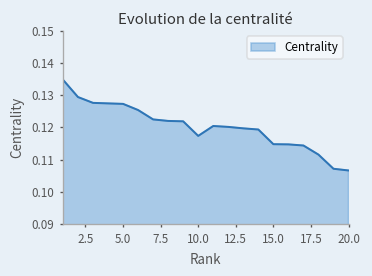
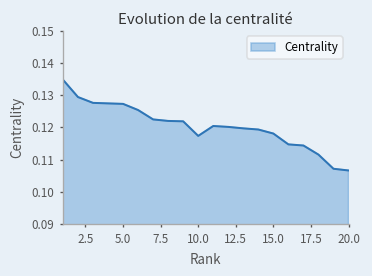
  {
    "5.0": 0.127,
    "10.0": 0.117,
-   "15.0": 0.115,
+   "15.0": 0.118,
    "20.0": 0.107
  }
